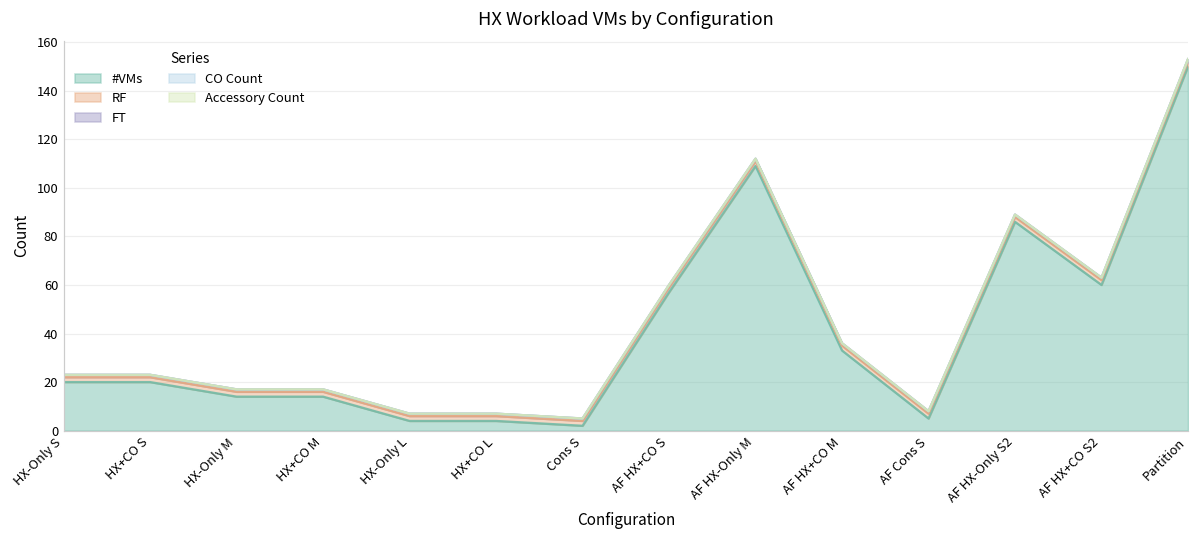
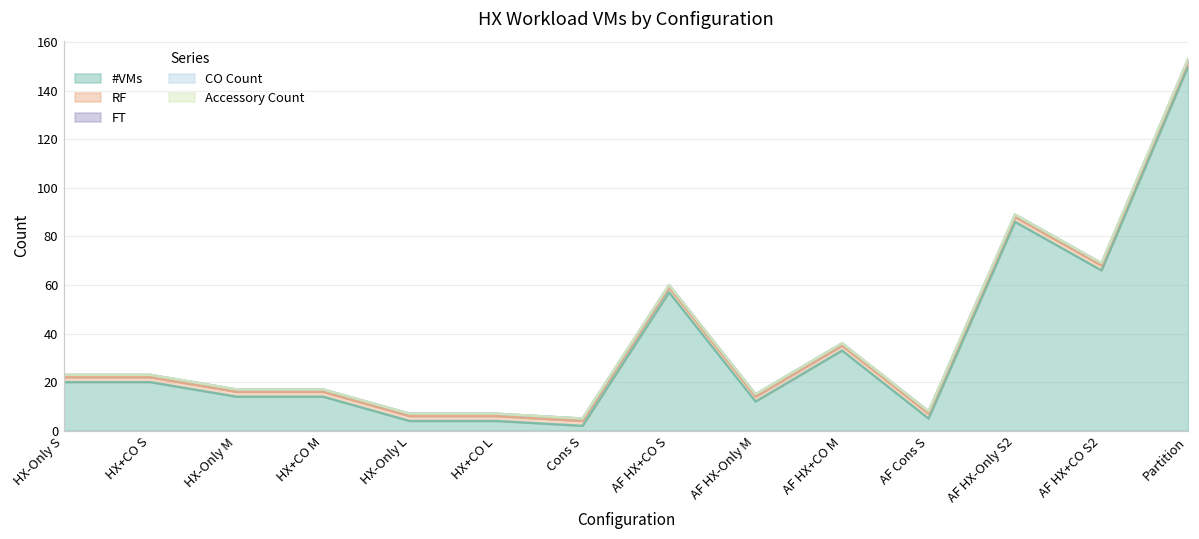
  {
    "#VMs": {
      "HX-Only S": 20,
      "HX+CO S": 20,
      "HX-Only M": 14,
      "HX+CO M": 14,
      "HX-Only L": 4,
      "HX+CO L": 4,
      "Cons S": 2,
      "AF HX+CO S": 57,
-     "AF HX-Only M": 109,
+     "AF HX-Only M": 12,
      "AF HX+CO M": 33,
      "AF Cons S": 5,
      "AF HX-Only S2": 86,
-     "AF HX+CO S2": 60,
+     "AF HX+CO S2": 66,
      "Partition": 150
    }
  }
